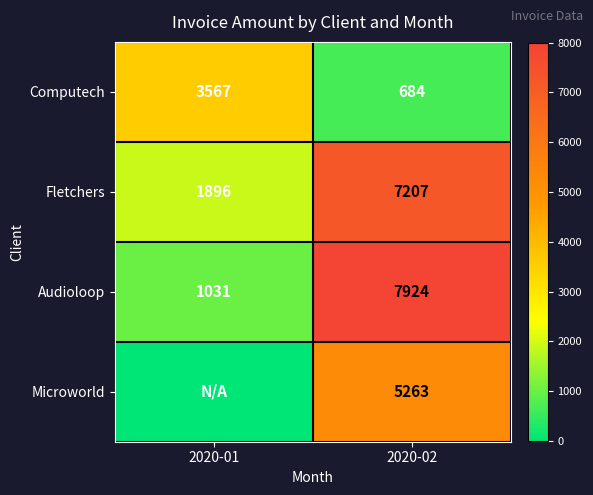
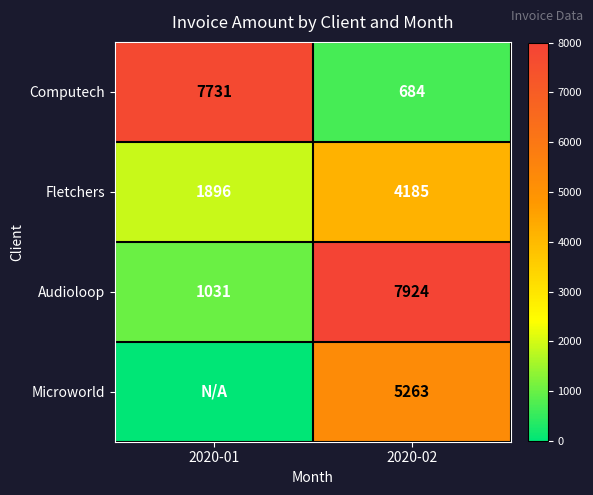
  {
    "Computech": {
-     "2020-01": 3567,
+     "2020-01": 7731,
      "2020-02": 684
    },
    "Fletchers": {
      "2020-01": 1896,
-     "2020-02": 7207
+     "2020-02": 4185
    },
    "Audioloop": {
      "2020-01": 1031,
      "2020-02": 7924
    },
    "Microworld": {
      "2020-02": 5263
    }
  }
